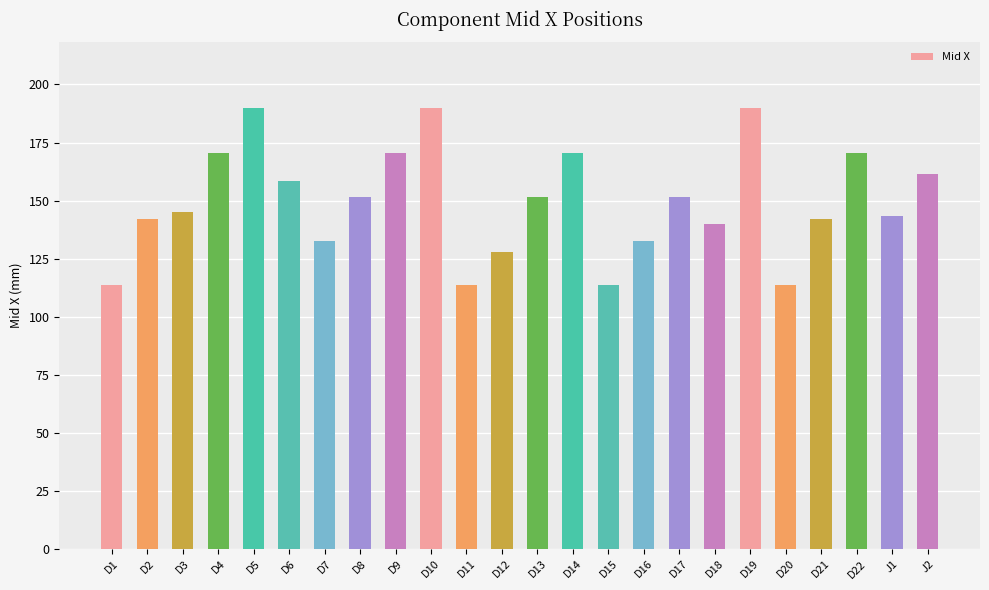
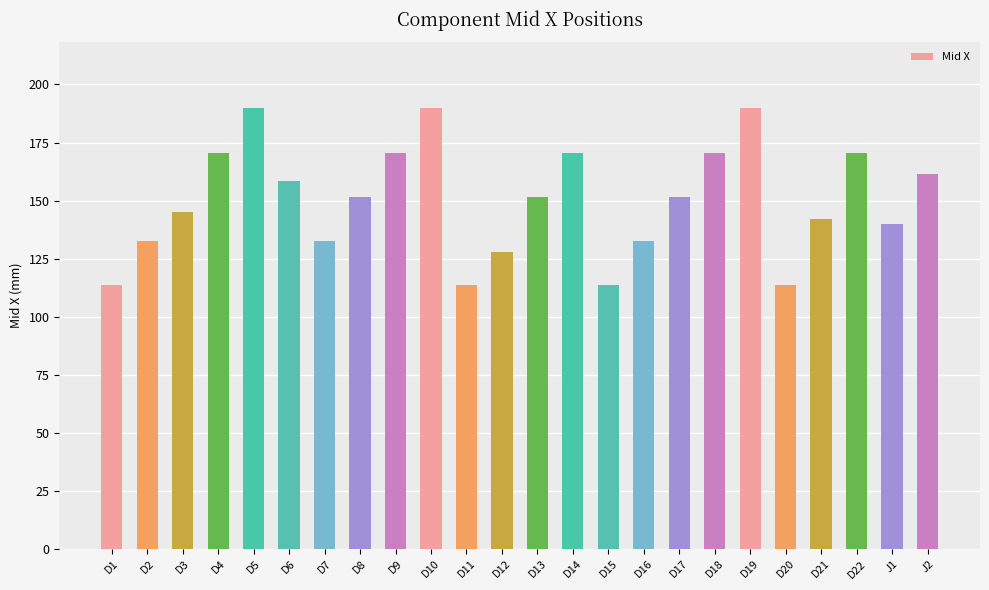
  {
    "D1": 114,
-   "D2": 142,
+   "D2": 133,
    "D3": 145,
    "D4": 171,
    "D5": 190,
    "D6": 158,
    "D7": 133,
    "D8": 152,
    "D9": 171,
    "D10": 190,
    "D11": 114,
    "D12": 128,
    "D13": 152,
    "D14": 171,
    "D15": 114,
    "D16": 133,
    "D17": 152,
-   "D18": 140,
+   "D18": 171,
    "D19": 190,
    "D20": 114,
    "D21": 142,
    "D22": 171,
-   "J1": 144,
+   "J1": 140,
    "J2": 161
  }
